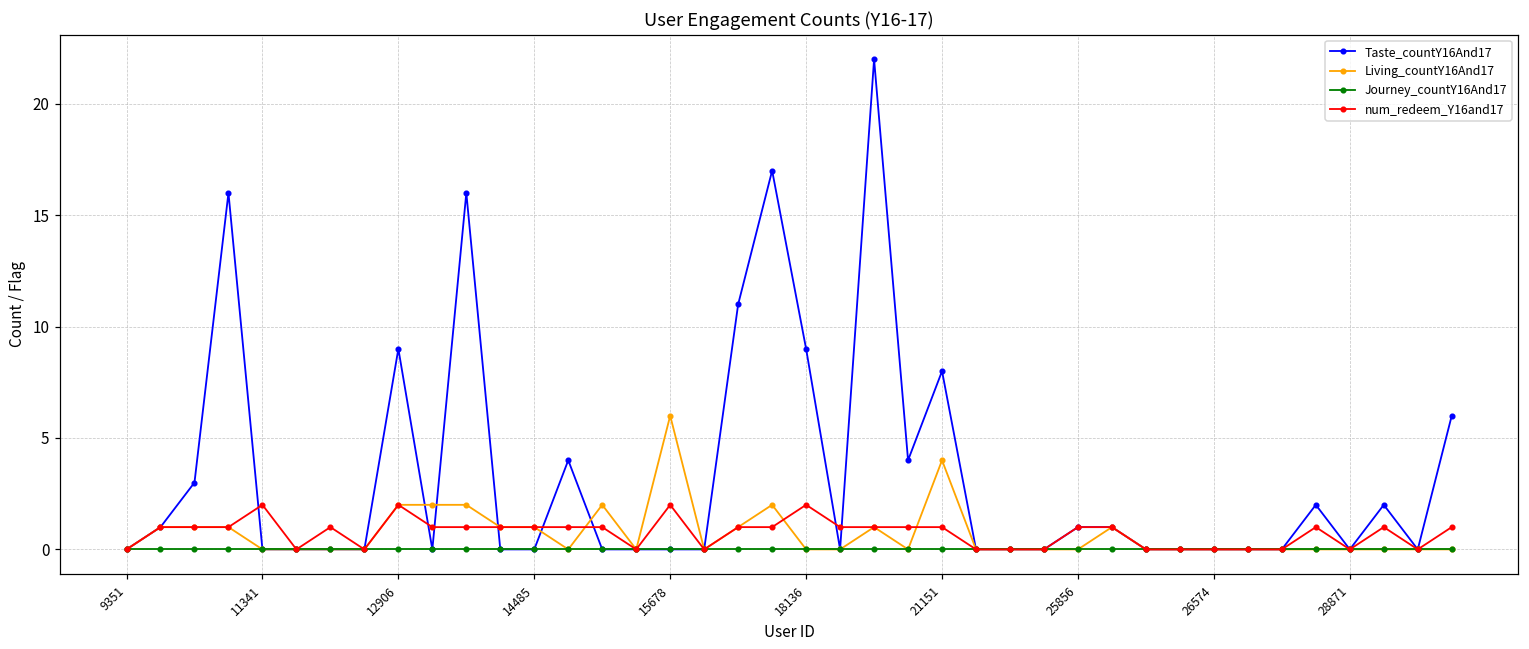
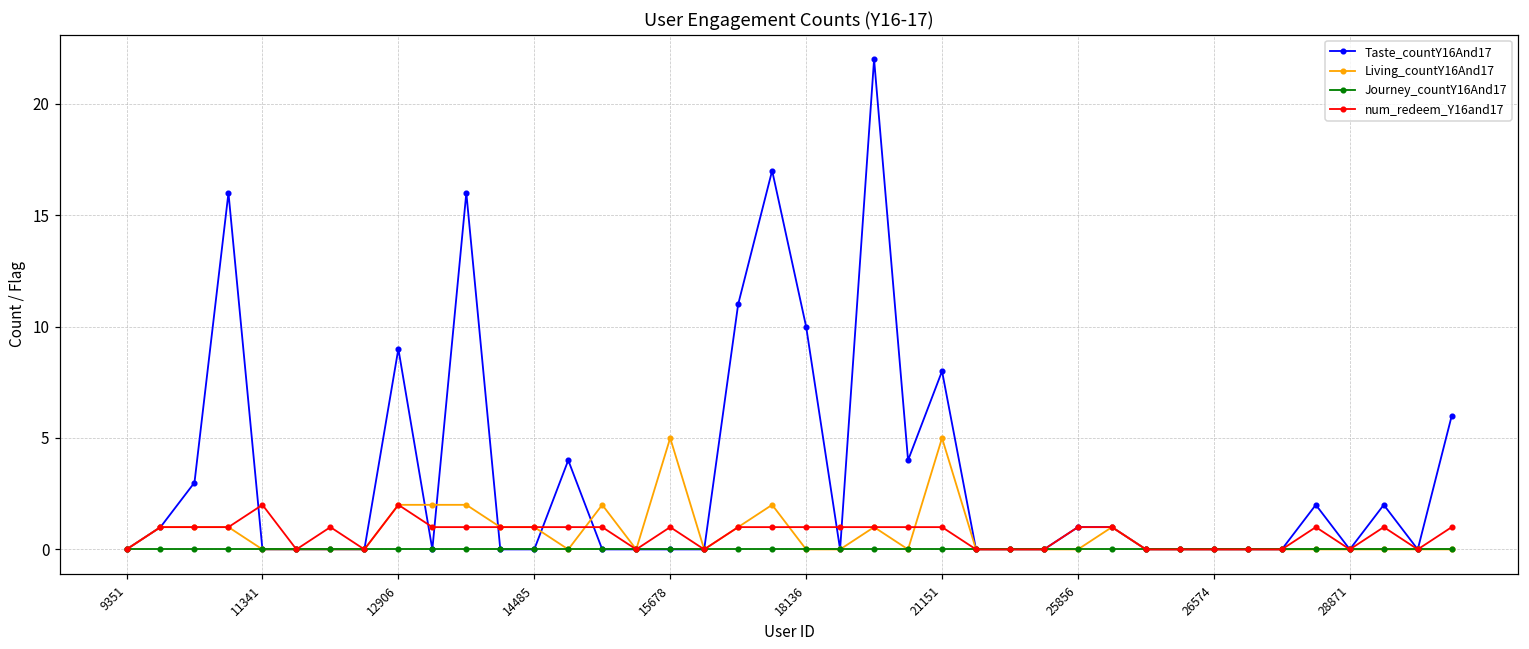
  {
    "Taste_countY16And17": {
      "12906": 9,
-     "18136": 9,
+     "18136": 10,
      "21151": 8
    },
    "Living_countY16And17": {
-     "15678": 6,
-     "21151": 4
+     "15678": 5,
+     "21151": 5
    },
    "Journey_countY16And17": {
      "12906": 0,
      "21151": 0
    },
    "num_redeem_Y16and17": {
      "11341": 2,
-     "15678": 2,
-     "18136": 2,
+     "15678": 1,
+     "18136": 1,
      "21151": 1
    }
  }
